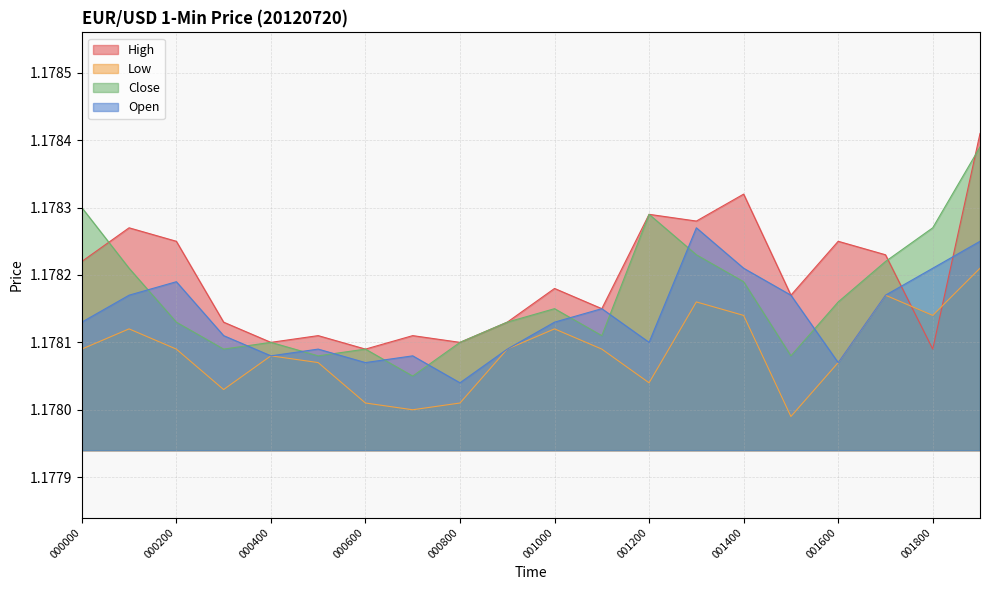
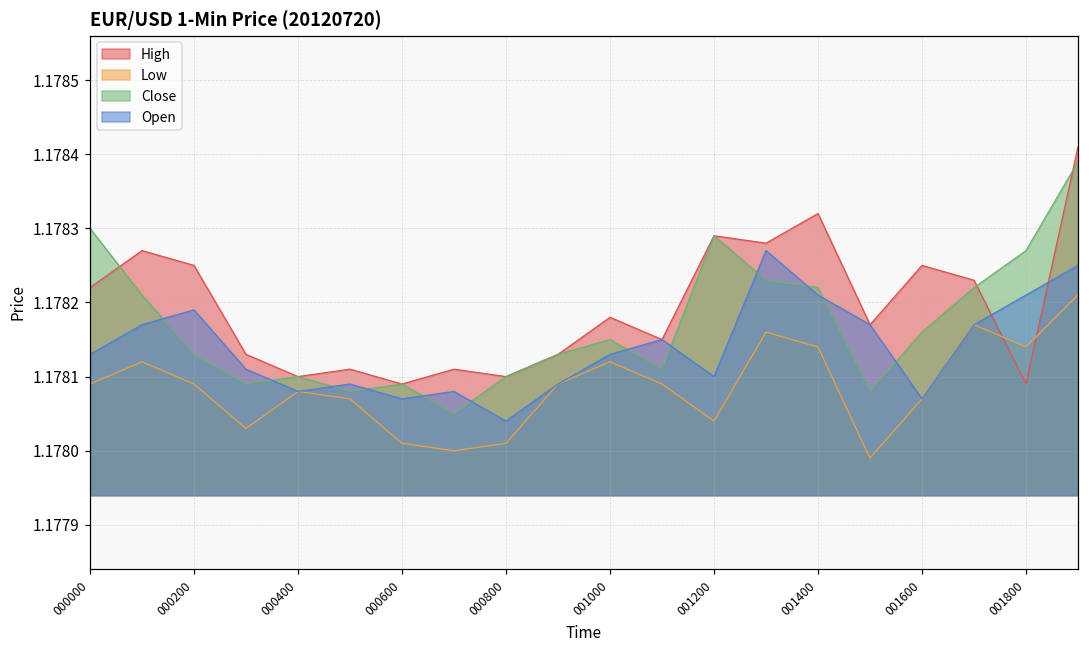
  {
    "High": {
      "000000": 1.17822,
      "000200": 1.17825,
      "001000": 1.17818,
      "001400": 1.17832,
      "001600": 1.17825,
      "001800": 1.17809
    },
    "Low": {
      "000000": 1.17809,
      "000200": 1.17809,
      "000600": 1.17801,
      "000800": 1.17801,
      "001000": 1.17812,
      "001200": 1.17804,
      "001400": 1.17814,
      "001800": 1.17814
    },
    "Close": {
      "000000": 1.17830,
      "000200": 1.17813,
      "001000": 1.17815,
-     "001400": 1.17819,
+     "001400": 1.17822,
      "001600": 1.17816,
      "001800": 1.17827
    },
    "Open": {
      "000000": 1.17813,
      "000200": 1.17819,
      "000600": 1.17807,
      "000800": 1.17804,
      "001000": 1.17813,
      "001200": 1.17810,
      "001400": 1.17821,
      "001800": 1.17821
    }
  }
